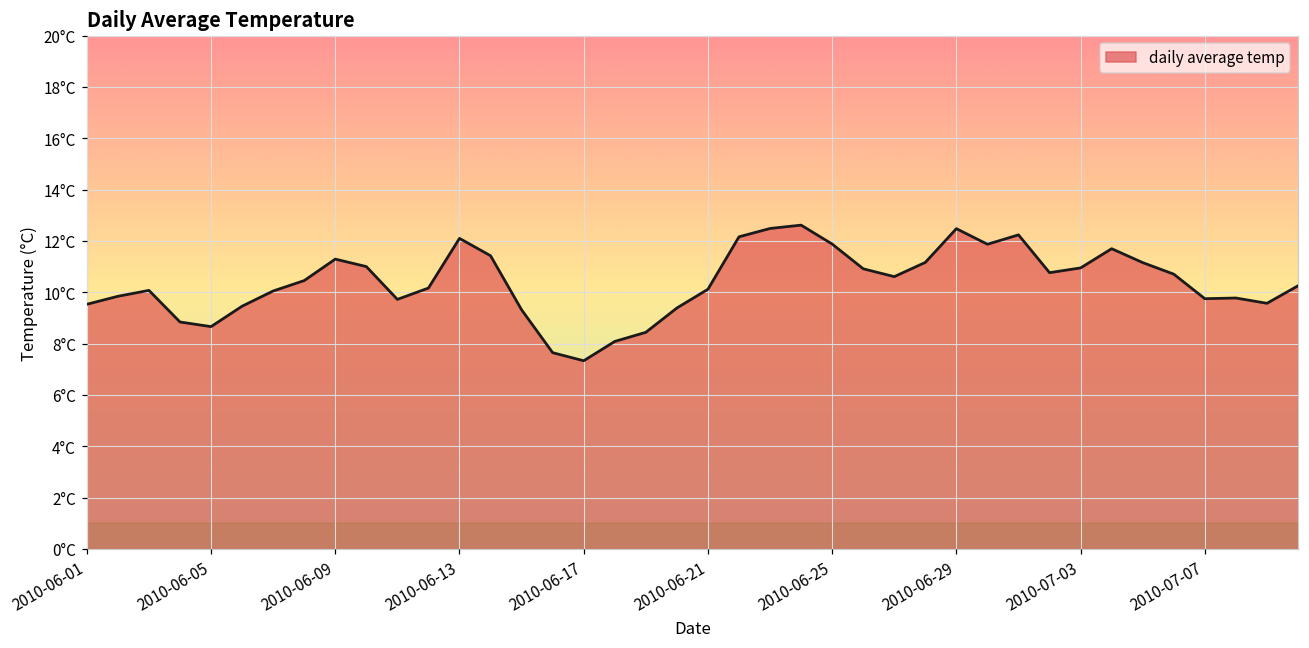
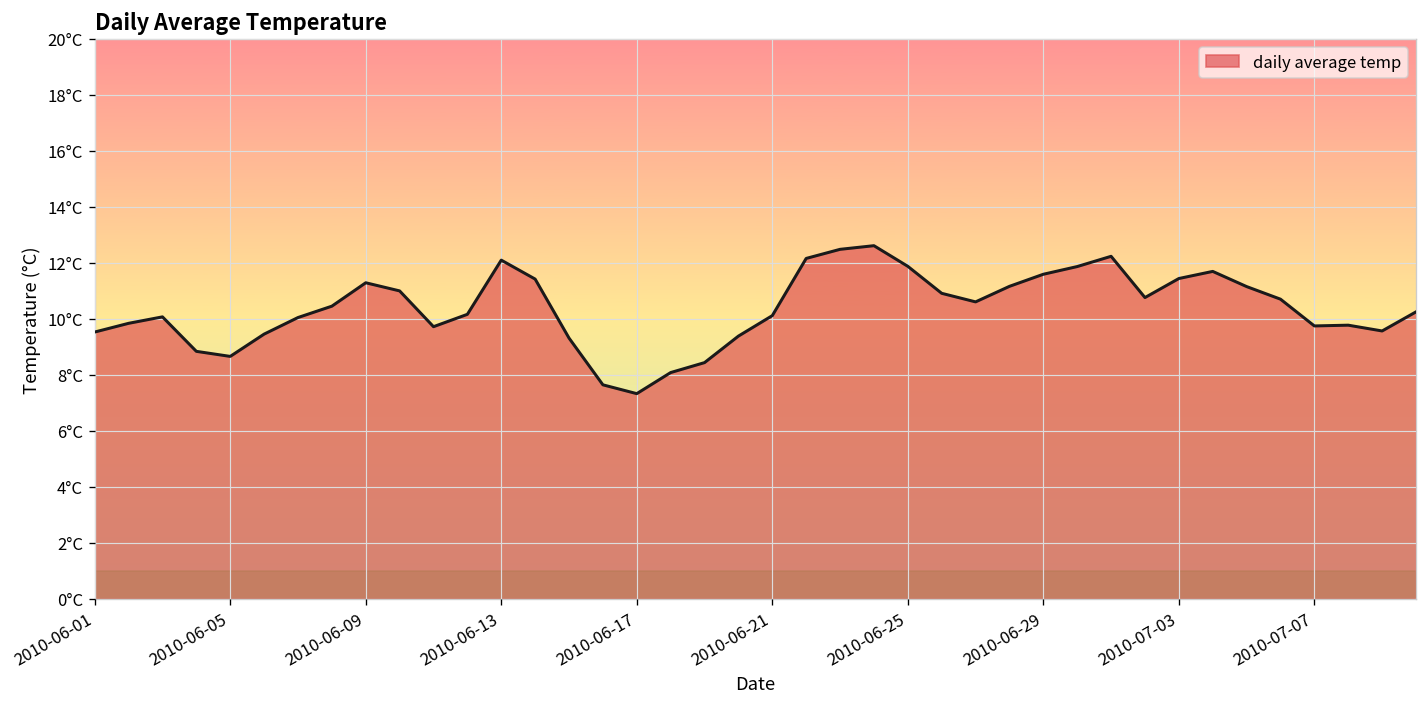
  {
    "2010-06-01": "9.5°C",
    "2010-06-05": "8.7°C",
    "2010-06-09": "11.3°C",
    "2010-06-13": "12.1°C",
    "2010-06-17": "7.3°C",
    "2010-06-21": "10.1°C",
    "2010-06-25": "11.9°C",
-   "2010-06-29": "12.5°C",
-   "2010-07-03": "10.9°C",
+   "2010-06-29": "11.6°C",
+   "2010-07-03": "11.4°C",
    "2010-07-07": "9.7°C"
  }
